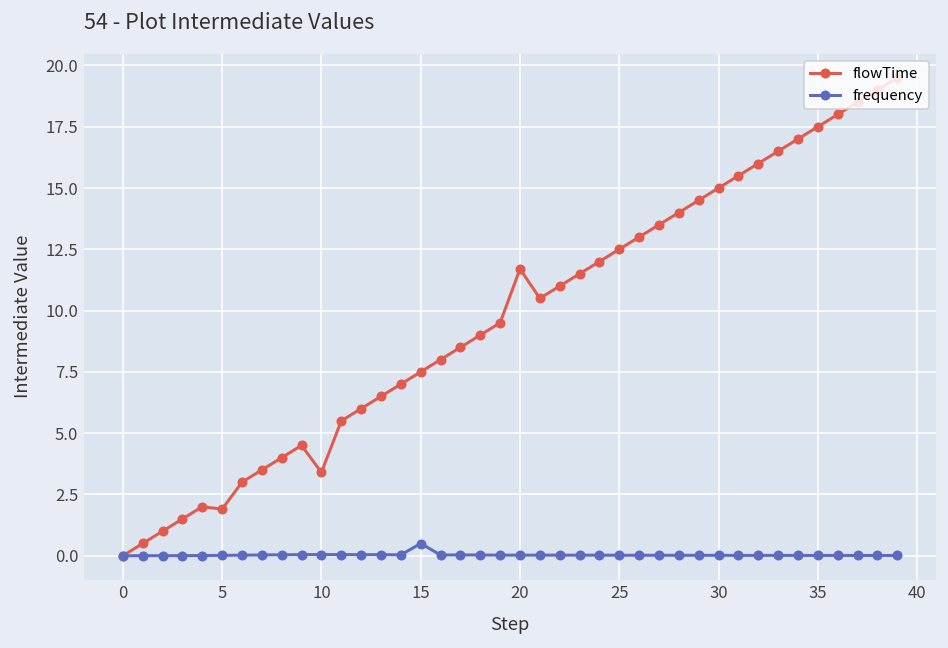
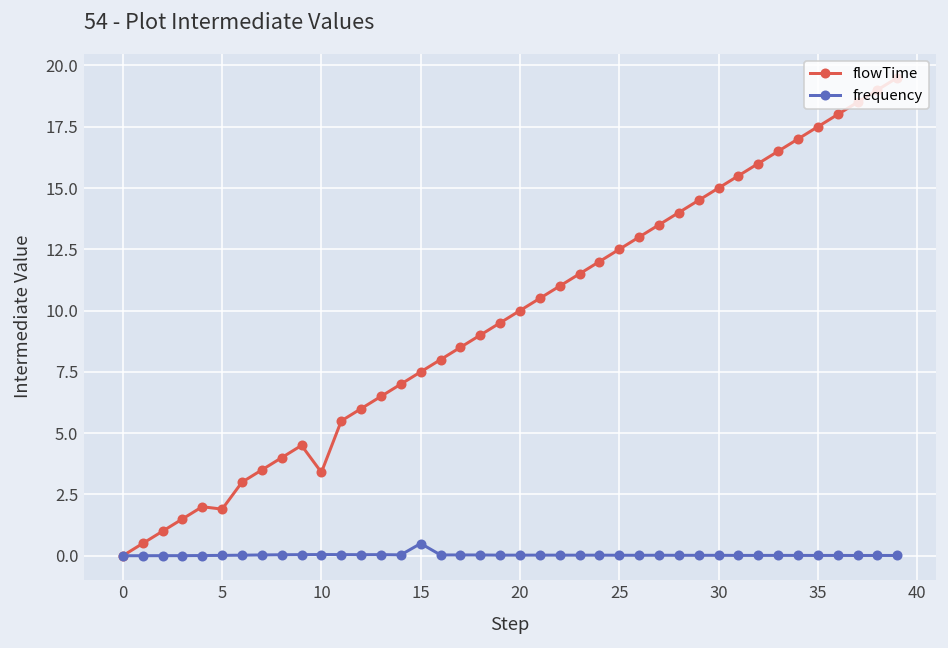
  {
    "flowTime": {
      "5": 1.9,
      "10": 3.4,
      "15": 7.5,
-     "20": 11.7,
+     "20": 10.0,
      "25": 12.5,
      "30": 15.0,
      "35": 17.5
    },
    "frequency": {
      "5": 0.0,
      "10": 0.0,
      "15": 0.5,
      "20": 0.0,
      "25": 0.0,
      "30": 0.0,
      "35": 0.0
    }
  }
